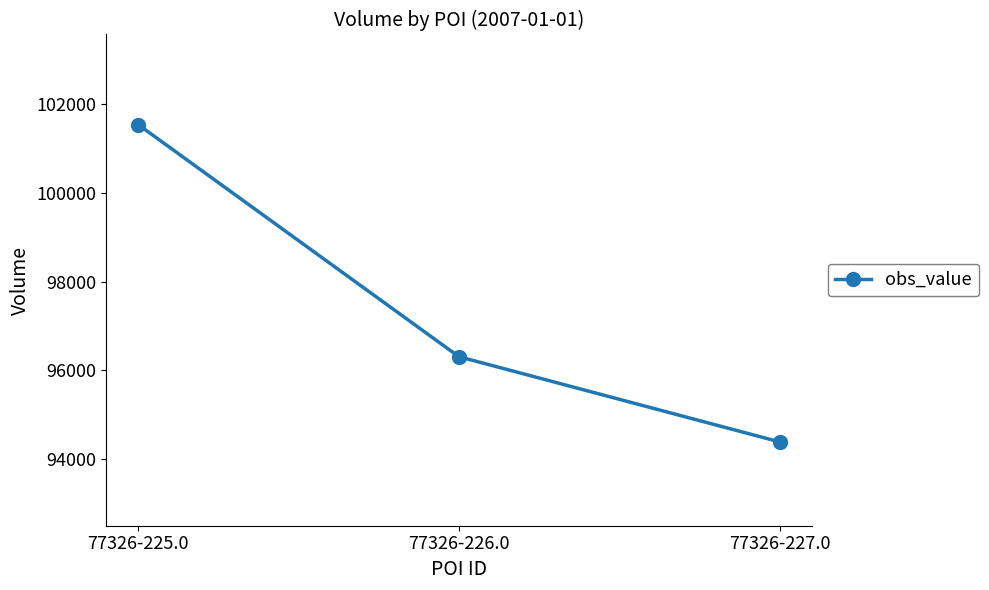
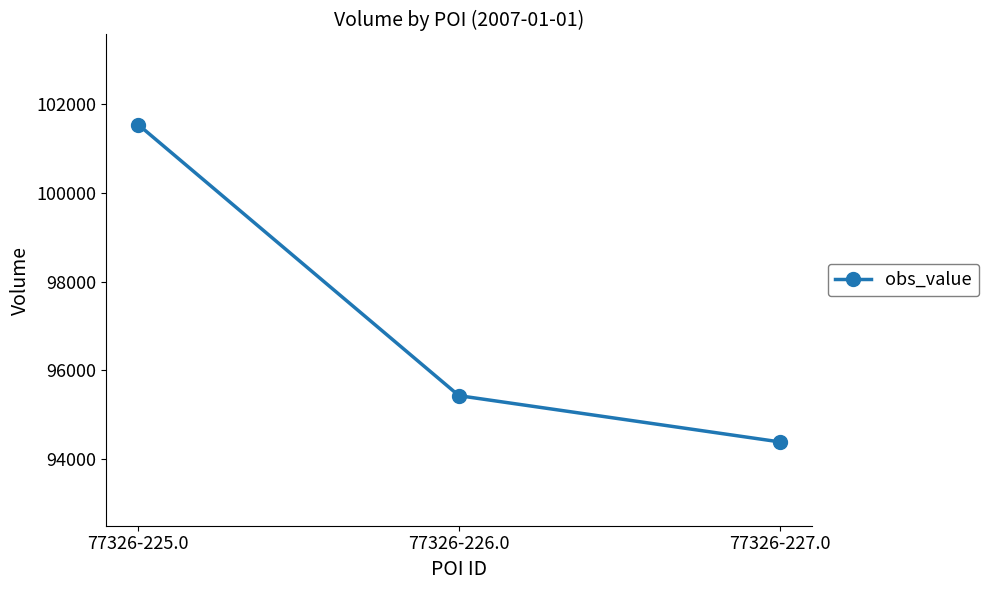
  {
    "77326-225.0": 101500,
-   "77326-226.0": 96300,
+   "77326-226.0": 95400,
    "77326-227.0": 94400
  }
